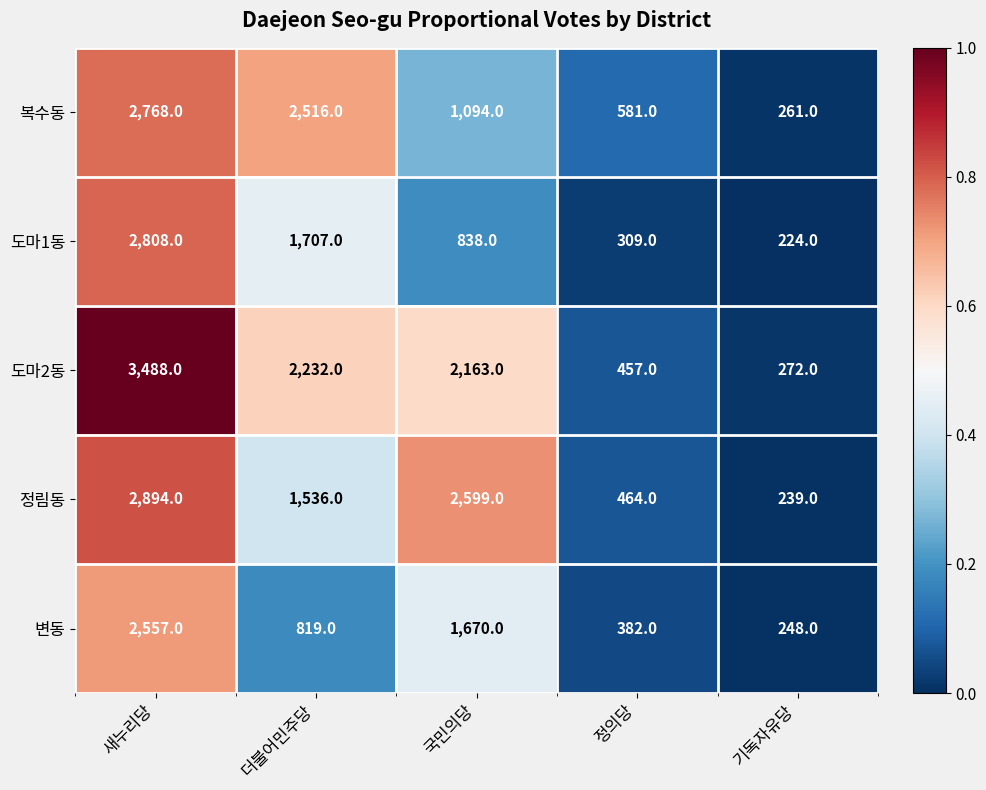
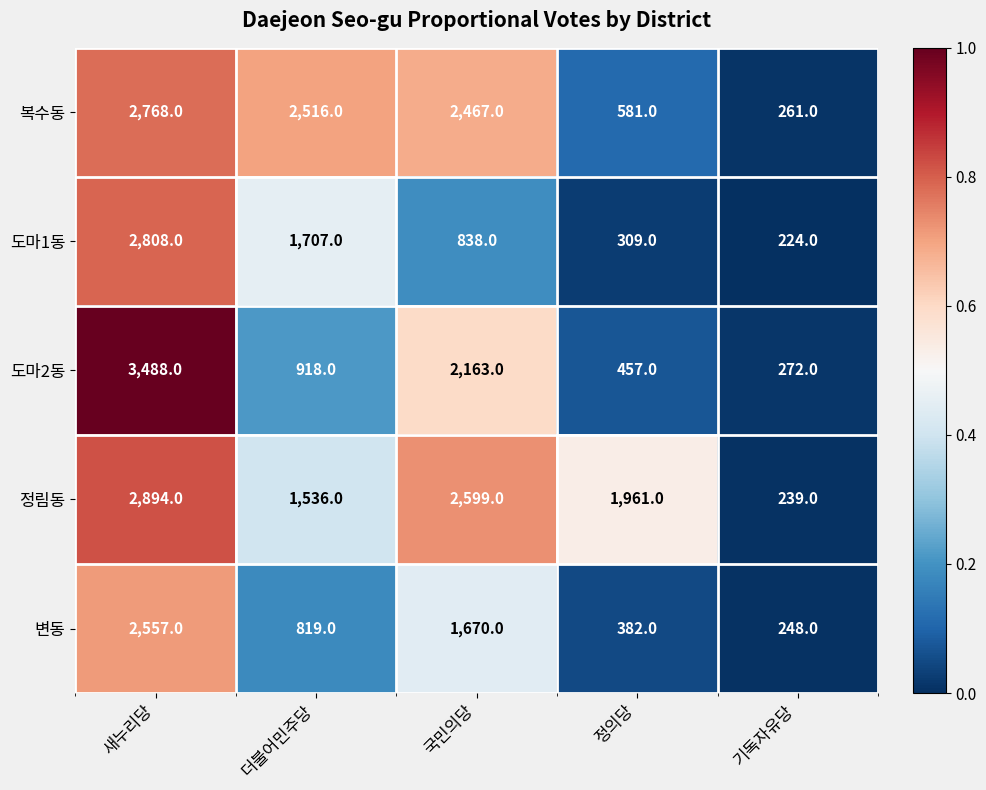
  {
    "복수동": {
      "새누리당": "2,768.0",
      "더불어민주당": "2,516.0",
-     "국민의당": "1,094.0",
+     "국민의당": "2,467.0",
      "정의당": "581.0",
      "기독자유당": "261.0"
    },
    "도마1동": {
      "새누리당": "2,808.0",
      "더불어민주당": "1,707.0",
      "국민의당": "838.0",
      "정의당": "309.0",
      "기독자유당": "224.0"
    },
    "도마2동": {
      "새누리당": "3,488.0",
-     "더불어민주당": "2,232.0",
+     "더불어민주당": "918.0",
      "국민의당": "2,163.0",
      "정의당": "457.0",
      "기독자유당": "272.0"
    },
    "정림동": {
      "새누리당": "2,894.0",
      "더불어민주당": "1,536.0",
      "국민의당": "2,599.0",
-     "정의당": "464.0",
+     "정의당": "1,961.0",
      "기독자유당": "239.0"
    },
    "변동": {
      "새누리당": "2,557.0",
      "더불어민주당": "819.0",
      "국민의당": "1,670.0",
      "정의당": "382.0",
      "기독자유당": "248.0"
    }
  }
